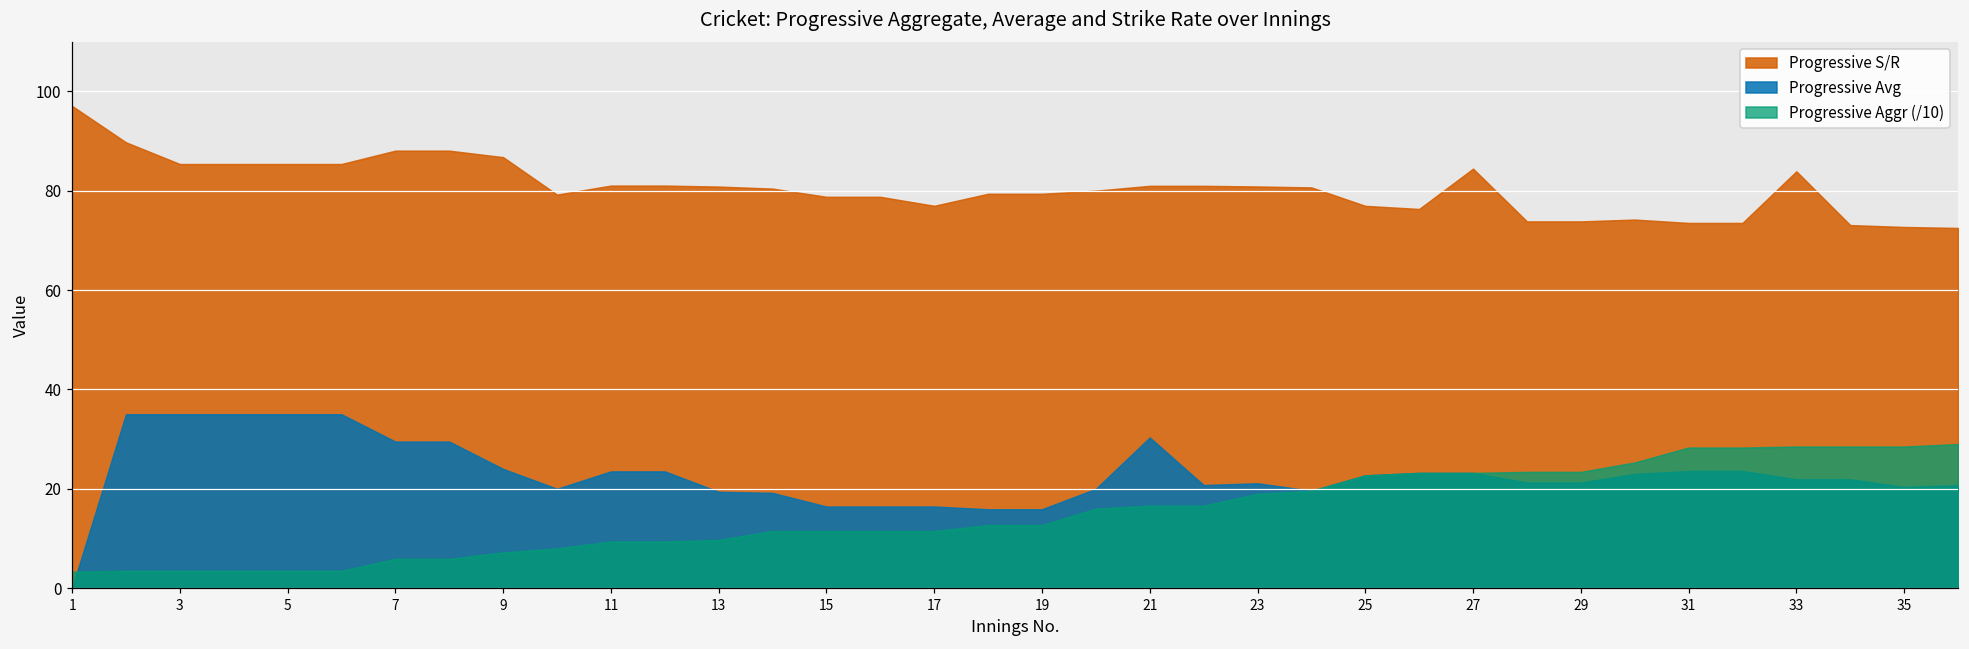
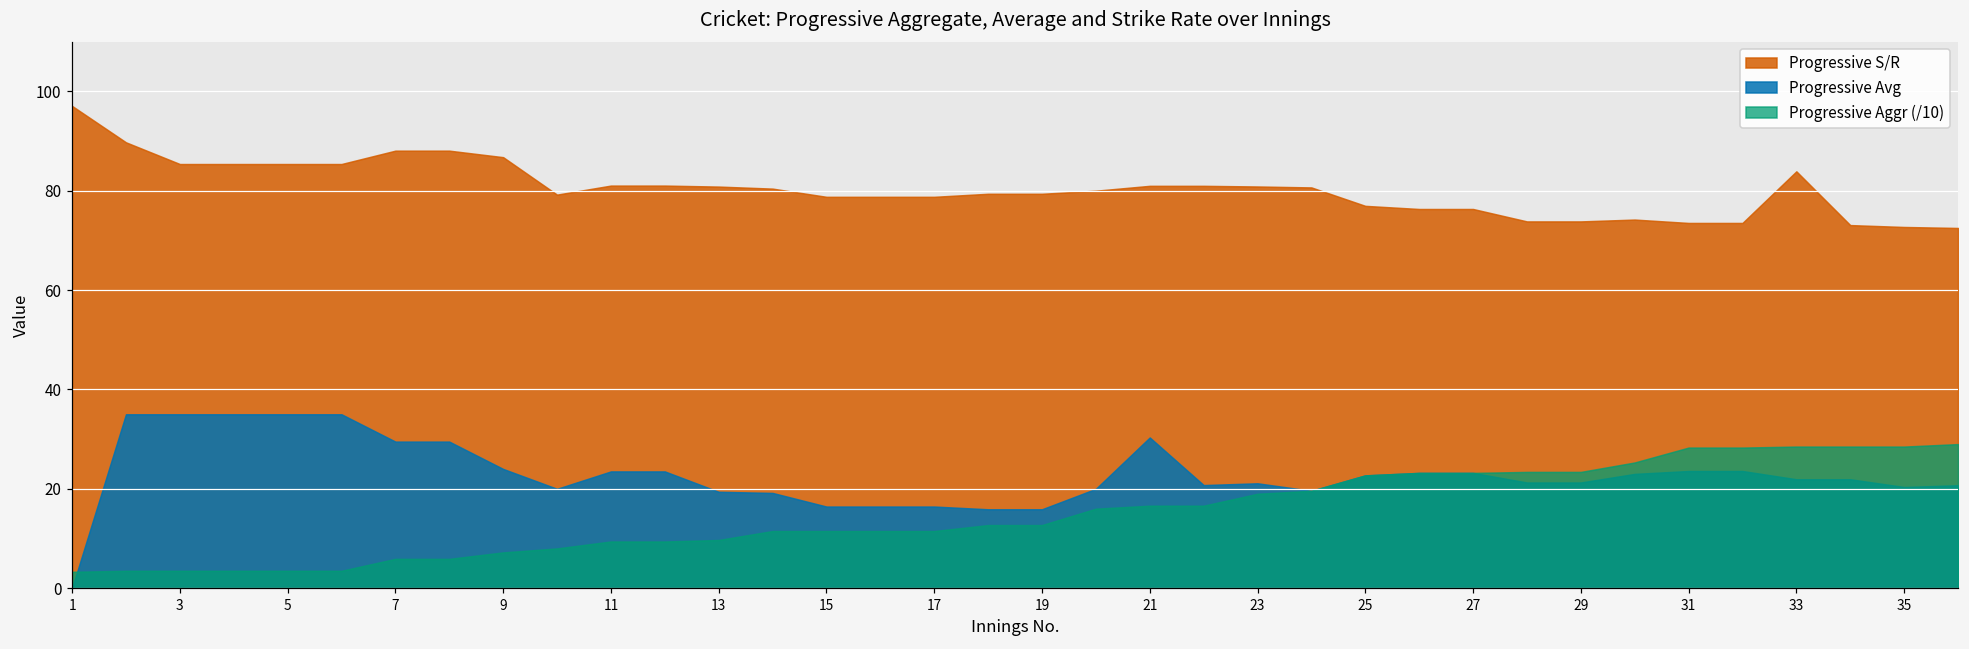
  {
    "Progressive S/R": {
      "1": 97,
      "3": 85,
      "5": 85,
      "7": 88,
      "9": 87,
      "11": 81,
      "13": 81,
      "15": 79,
-     "17": 77,
+     "17": 79,
      "19": 79,
      "21": 81,
      "23": 81,
      "25": 77,
-     "27": 84,
+     "27": 76,
      "29": 74,
      "31": 74,
      "33": 84,
      "35": 73
    },
    "Progressive Avg": {
      "1": 0,
      "3": 35,
      "5": 35,
      "7": 30,
      "9": 24,
      "11": 24,
      "13": 19,
      "15": 16,
      "17": 16,
      "19": 16,
      "21": 30,
      "23": 21,
      "29": 21,
      "31": 24,
      "33": 22,
      "35": 20
    },
    "Progressive Aggr (/10)": {
      "1": 3,
      "3": 4,
      "5": 4,
      "7": 6,
      "9": 7,
      "11": 9,
      "13": 10,
      "15": 12,
      "17": 12,
      "19": 13,
      "21": 17,
      "23": 19,
      "29": 23,
      "31": 28,
      "33": 29,
      "35": 29
    }
  }
